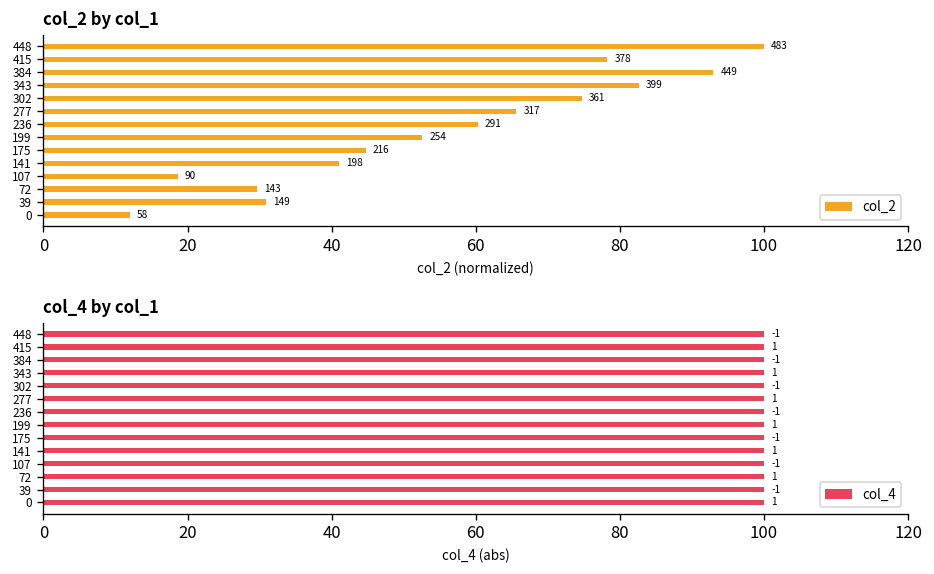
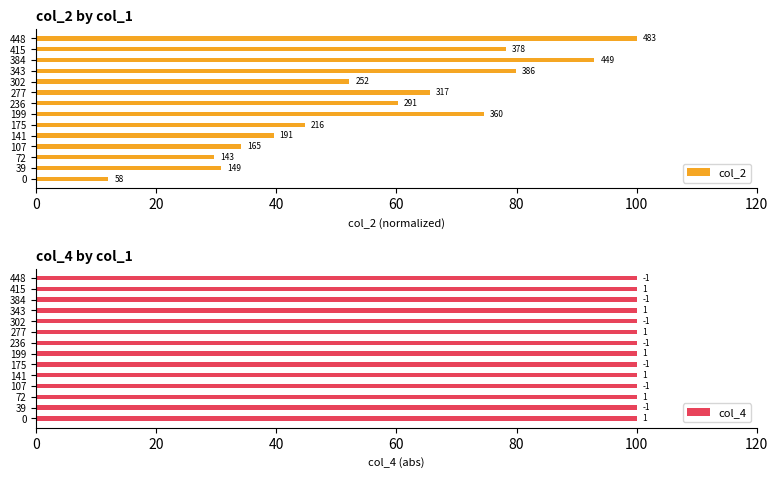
  {
    "col_2 by col_1": {
-     "343": 399,
-     "302": 361,
-     "199": 254,
-     "141": 198,
-     "107": 90
+     "343": 386,
+     "302": 252,
+     "199": 360,
+     "141": 191,
+     "107": 165
    }
  }
